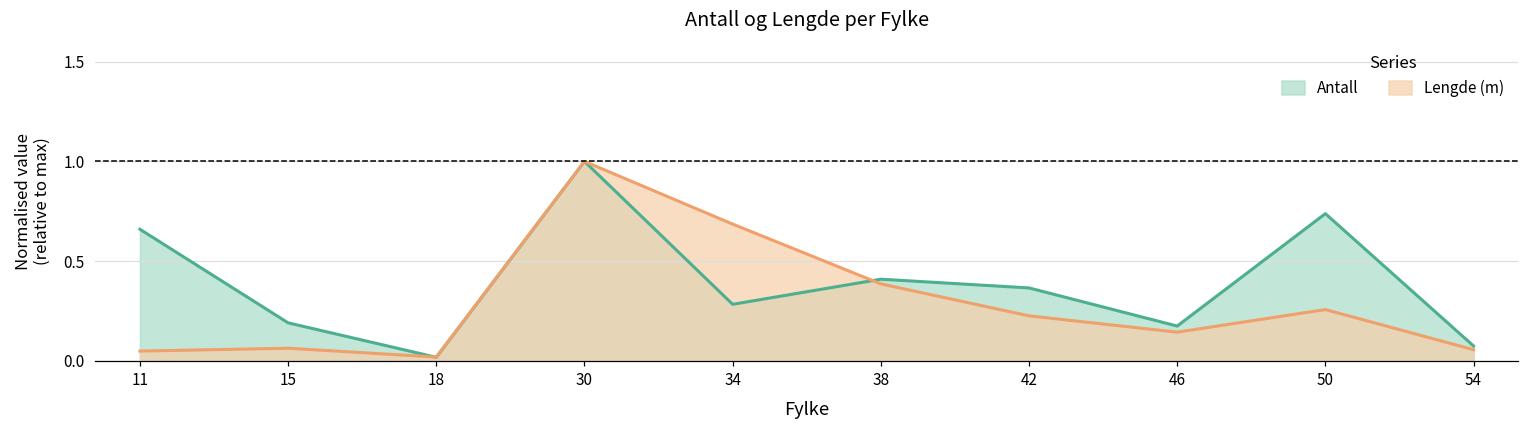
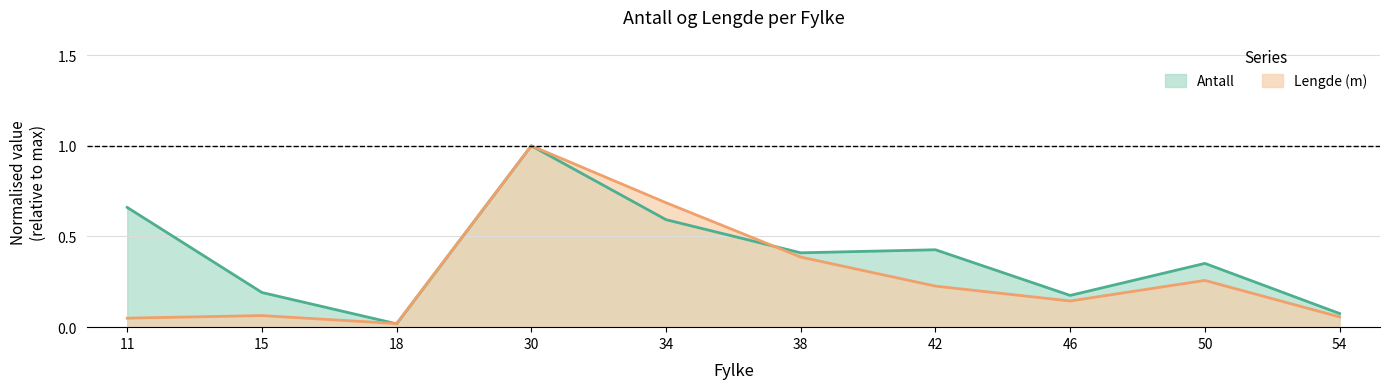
  {
    "Antall": {
      "11": 0.66,
      "15": 0.19,
-     "34": 0.28,
+     "34": 0.59,
      "38": 0.41,
-     "42": 0.37,
+     "42": 0.43,
      "46": 0.17,
-     "50": 0.74,
+     "50": 0.35,
      "54": 0.08
    },
    "Lengde (m)": {
      "11": 0.05,
      "15": 0.06,
      "34": 0.69,
      "38": 0.39,
      "42": 0.23,
      "46": 0.14,
      "50": 0.26,
      "54": 0.06
    }
  }
